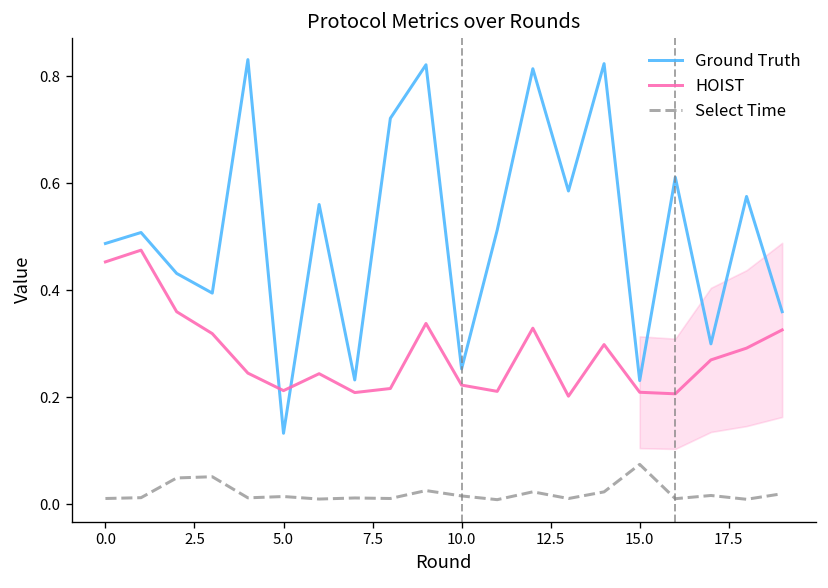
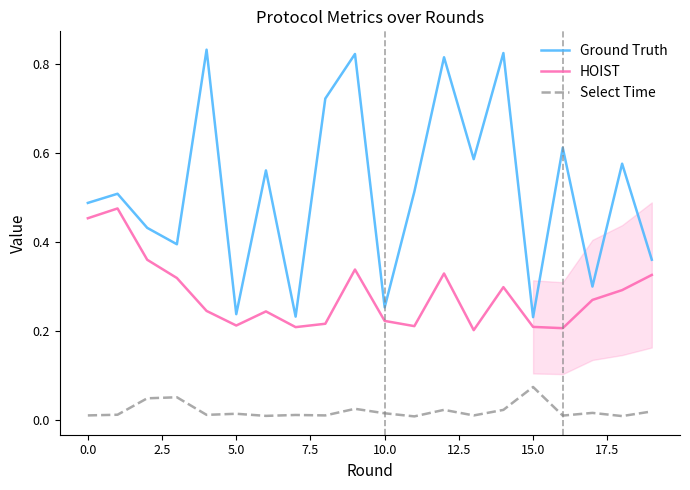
  {
    "Ground Truth": {
      "0.0": 0.49,
-     "5.0": 0.13,
+     "5.0": 0.24,
      "10.0": 0.25,
      "15.0": 0.23
    },
    "Select Time": {
      "0.0": 0.01,
      "5.0": 0.01,
      "10.0": 0.02,
      "15.0": 0.07
    }
  }
